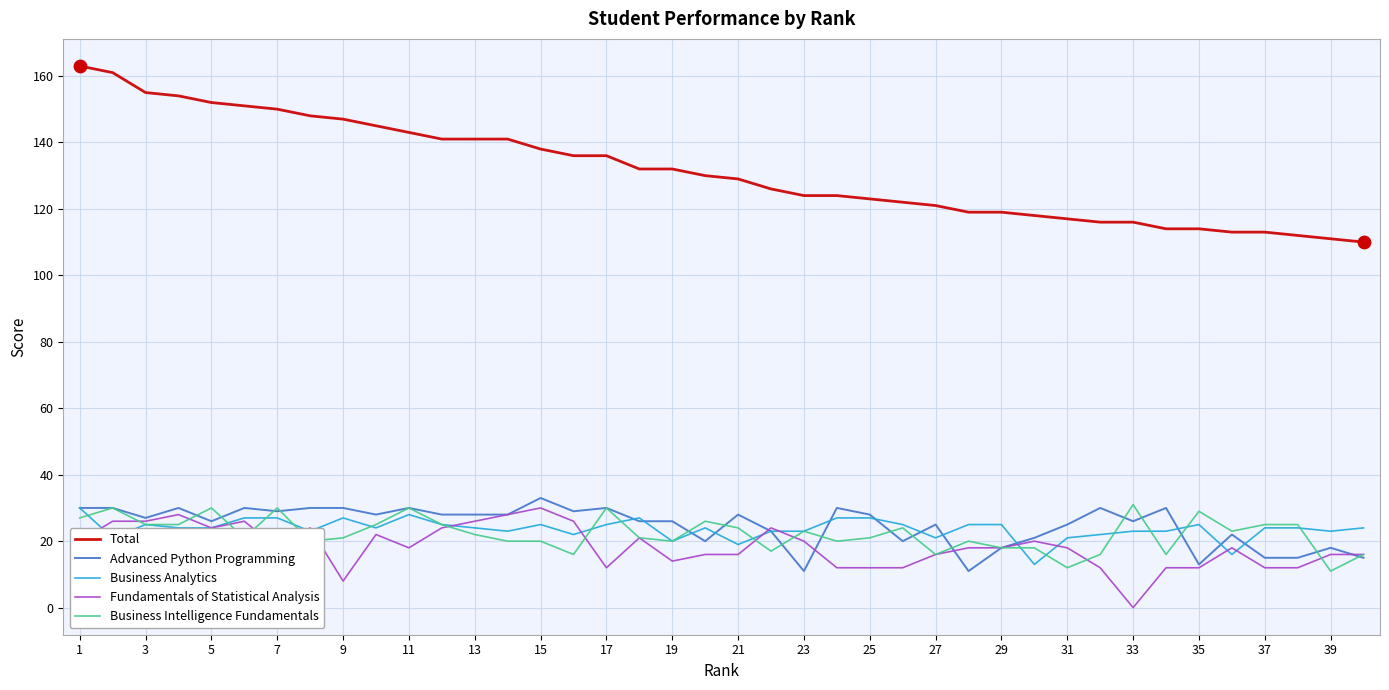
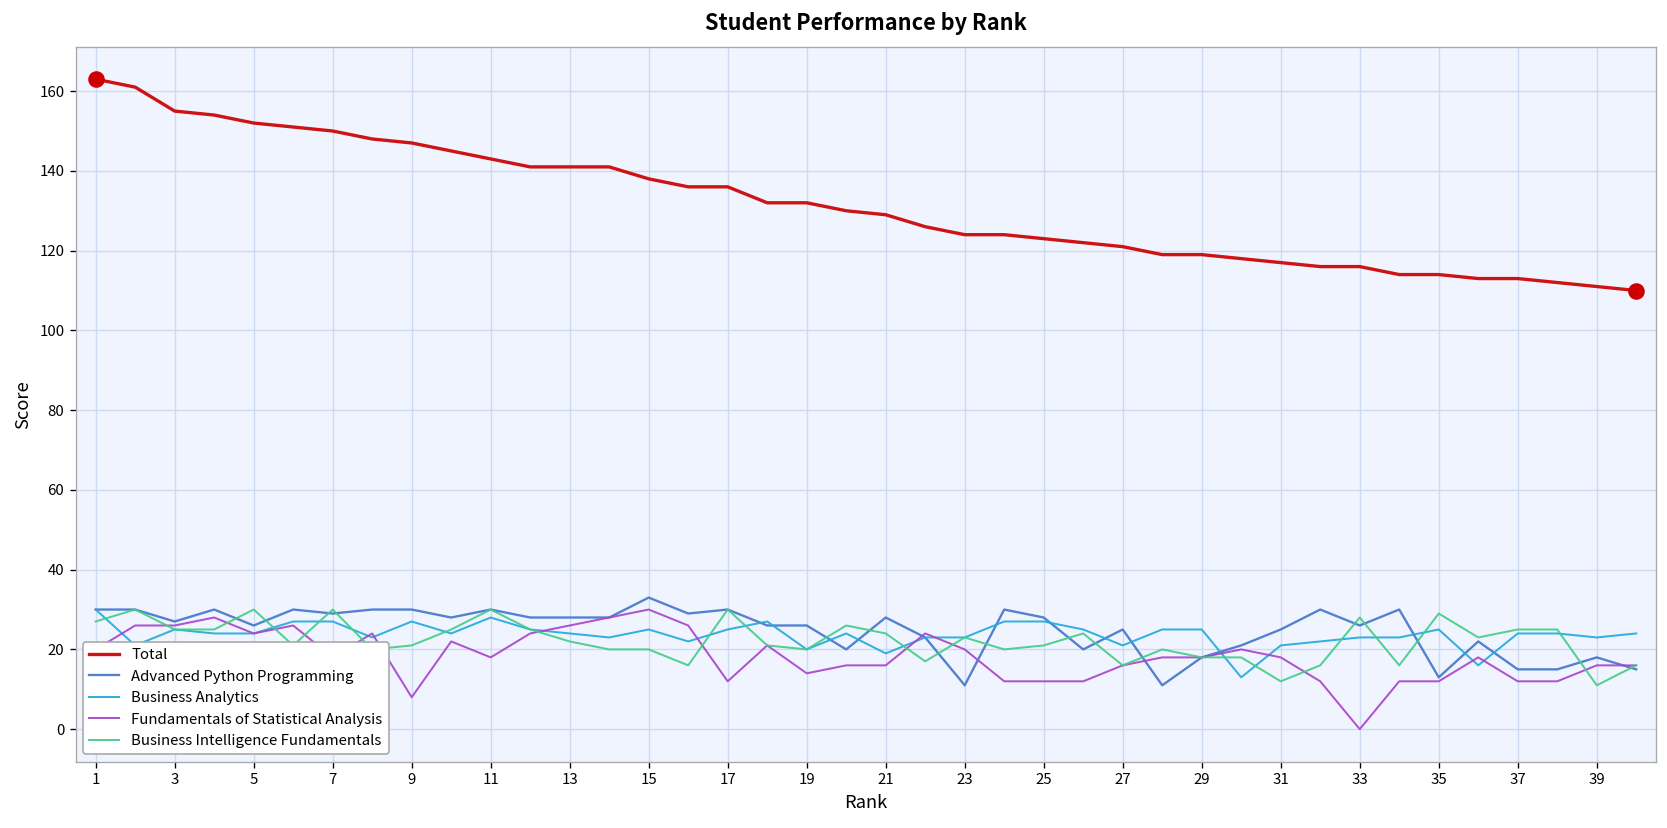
  {
    "Advanced Python Programming": {
      "3": 27,
      "5": 26,
      "7": 29,
      "9": 30,
      "13": 28,
      "15": 33,
      "19": 26,
      "21": 28,
      "23": 11,
      "25": 28,
      "27": 25,
      "31": 25,
      "33": 26,
      "35": 13,
      "37": 15,
      "39": 18
    },
    "Business Analytics": {
      "7": 27,
      "9": 27,
      "11": 28,
      "13": 24,
      "15": 25,
      "17": 25,
      "21": 19,
      "25": 27,
      "27": 21,
      "29": 25,
      "31": 21,
      "33": 23,
      "35": 25,
      "37": 24,
      "39": 23
    },
    "Fundamentals of Statistical Analysis": {
      "3": 26,
      "9": 8,
      "11": 18,
      "13": 26,
      "15": 30,
      "17": 12,
      "19": 14,
      "21": 16,
      "23": 20,
      "25": 12,
      "31": 18,
      "33": 0,
      "35": 12,
      "37": 12,
      "39": 16
    },
    "Business Intelligence Fundamentals": {
      "1": 27,
      "5": 30,
      "7": 30,
      "9": 21,
      "13": 22,
      "15": 20,
      "21": 24,
      "25": 21,
      "31": 12,
-     "33": 31,
+     "33": 28,
      "35": 29,
      "37": 25,
      "39": 11
    }
  }
